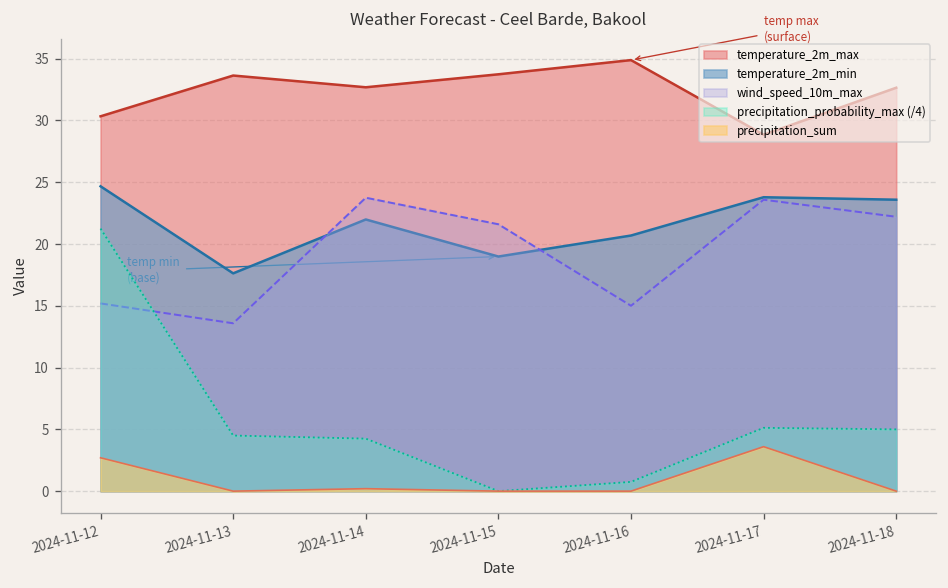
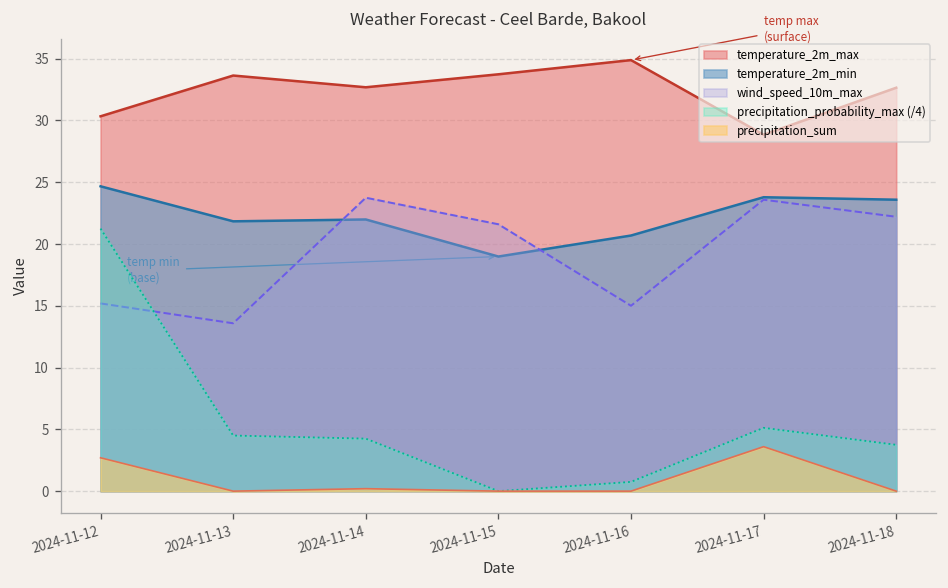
  {
    "temperature_2m_max": {
      "2024-11-12": 30.3,
      "2024-11-13": 33.6,
      "2024-11-14": 32.7,
      "2024-11-15": 33.7,
      "2024-11-16": 34.9
    },
    "temperature_2m_min": {
      "2024-11-12": 24.7,
-     "2024-11-13": 17.6,
+     "2024-11-13": 21.8,
      "2024-11-14": 22.0,
      "2024-11-15": 19.0,
      "2024-11-16": 20.7,
      "2024-11-18": 23.6
    },
    "wind_speed_10m_max": {
      "2024-11-12": 15.2,
      "2024-11-13": 13.6,
      "2024-11-14": 23.7,
      "2024-11-15": 21.6,
      "2024-11-16": 15.0,
      "2024-11-18": 22.2
    },
    "precipitation_probability_max (/4)": {
      "2024-11-12": 21.3,
      "2024-11-13": 4.5,
      "2024-11-14": 4.3,
      "2024-11-16": 0.8,
      "2024-11-17": 5.1,
-     "2024-11-18": 5.0
+     "2024-11-18": 3.8
    },
    "precipitation_sum": {
      "2024-11-12": 2.7,
      "2024-11-13": 0.0,
      "2024-11-14": 0.2,
      "2024-11-16": 0.0,
      "2024-11-17": 3.6,
      "2024-11-18": 0.0
    }
  }
